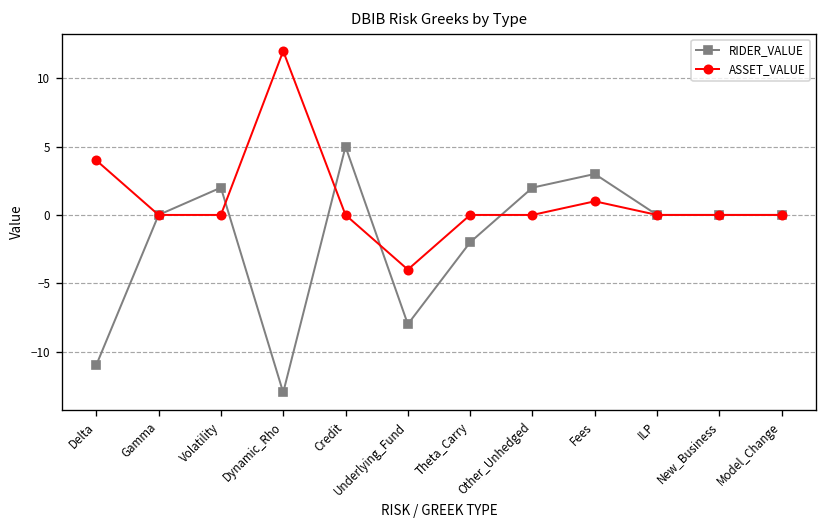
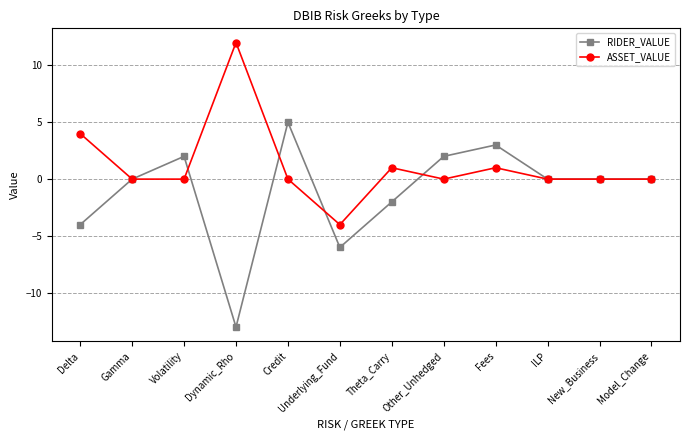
  {
    "RIDER_VALUE": {
-     "Delta": -11,
+     "Delta": -4,
      "Volatility": 2,
      "Dynamic_Rho": -13,
      "Credit": 5,
-     "Underlying_Fund": -8,
+     "Underlying_Fund": -6,
      "Theta_Carry": -2,
      "Other_Unhedged": 2,
      "Fees": 3
    },
    "ASSET_VALUE": {
      "Delta": 4,
      "Volatility": 0,
      "Dynamic_Rho": 12,
      "Credit": 0,
      "Underlying_Fund": -4,
-     "Theta_Carry": 0,
+     "Theta_Carry": 1,
      "Other_Unhedged": 0,
      "Fees": 1
    }
  }
